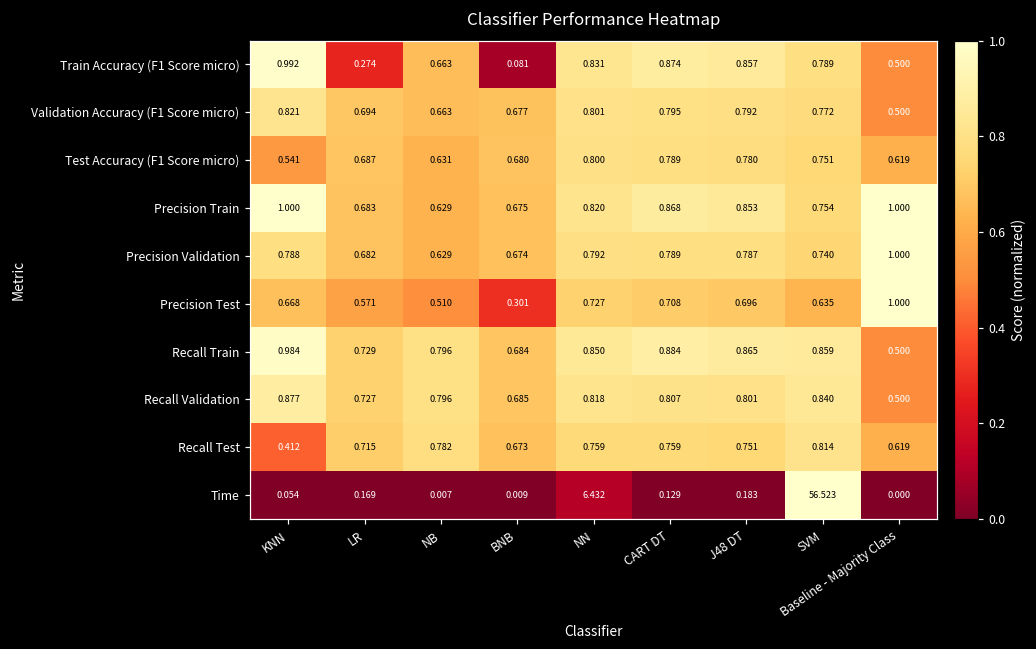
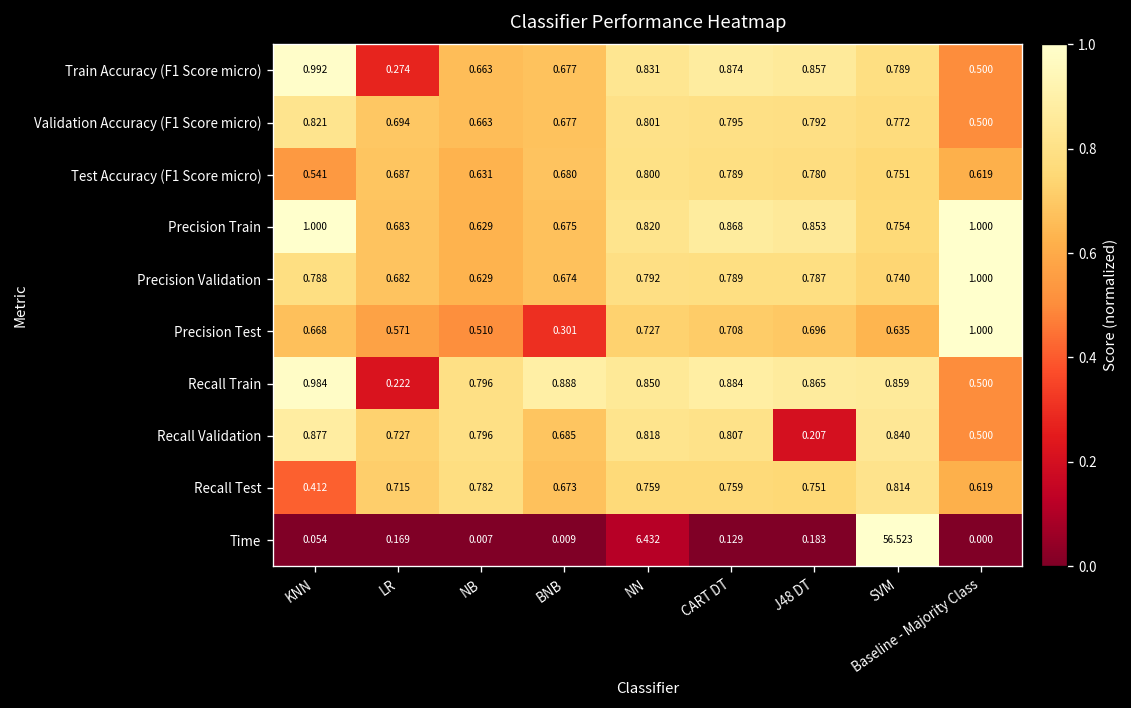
  {
    "Train Accuracy (F1 Score micro)": {
      "KNN": 0.992,
      "LR": 0.274,
      "NB": 0.663,
-     "BNB": 0.081,
+     "BNB": 0.677,
      "NN": 0.831,
      "CART DT": 0.874,
      "J48 DT": 0.857,
      "SVM": 0.789,
      "Baseline - Majority Class": 0.500
    },
    "Validation Accuracy (F1 Score micro)": {
      "KNN": 0.821,
      "LR": 0.694,
      "NB": 0.663,
      "BNB": 0.677,
      "NN": 0.801,
      "CART DT": 0.795,
      "J48 DT": 0.792,
      "SVM": 0.772,
      "Baseline - Majority Class": 0.500
    },
    "Test Accuracy (F1 Score micro)": {
      "KNN": 0.541,
      "LR": 0.687,
      "NB": 0.631,
      "BNB": 0.680,
      "NN": 0.800,
      "CART DT": 0.789,
      "J48 DT": 0.780,
      "SVM": 0.751,
      "Baseline - Majority Class": 0.619
    },
    "Precision Train": {
      "KNN": 1.000,
      "LR": 0.683,
      "NB": 0.629,
      "BNB": 0.675,
      "NN": 0.820,
      "CART DT": 0.868,
      "J48 DT": 0.853,
      "SVM": 0.754,
      "Baseline - Majority Class": 1.000
    },
    "Precision Validation": {
      "KNN": 0.788,
      "LR": 0.682,
      "NB": 0.629,
      "BNB": 0.674,
      "NN": 0.792,
      "CART DT": 0.789,
      "J48 DT": 0.787,
      "SVM": 0.740,
      "Baseline - Majority Class": 1.000
    },
    "Precision Test": {
      "KNN": 0.668,
      "LR": 0.571,
      "NB": 0.510,
      "BNB": 0.301,
      "NN": 0.727,
      "CART DT": 0.708,
      "J48 DT": 0.696,
      "SVM": 0.635,
      "Baseline - Majority Class": 1.000
    },
    "Recall Train": {
      "KNN": 0.984,
-     "LR": 0.729,
+     "LR": 0.222,
      "NB": 0.796,
-     "BNB": 0.684,
+     "BNB": 0.888,
      "NN": 0.850,
      "CART DT": 0.884,
      "J48 DT": 0.865,
      "SVM": 0.859,
      "Baseline - Majority Class": 0.500
    },
    "Recall Validation": {
      "KNN": 0.877,
      "LR": 0.727,
      "NB": 0.796,
      "BNB": 0.685,
      "NN": 0.818,
      "CART DT": 0.807,
-     "J48 DT": 0.801,
+     "J48 DT": 0.207,
      "SVM": 0.840,
      "Baseline - Majority Class": 0.500
    },
    "Recall Test": {
      "KNN": 0.412,
      "LR": 0.715,
      "NB": 0.782,
      "BNB": 0.673,
      "NN": 0.759,
      "CART DT": 0.759,
      "J48 DT": 0.751,
      "SVM": 0.814,
      "Baseline - Majority Class": 0.619
    },
    "Time": {
      "KNN": 0.054,
      "LR": 0.169,
      "NB": 0.007,
      "BNB": 0.009,
      "NN": 6.432,
      "CART DT": 0.129,
      "J48 DT": 0.183,
      "SVM": 56.523,
      "Baseline - Majority Class": 0.000
    }
  }
